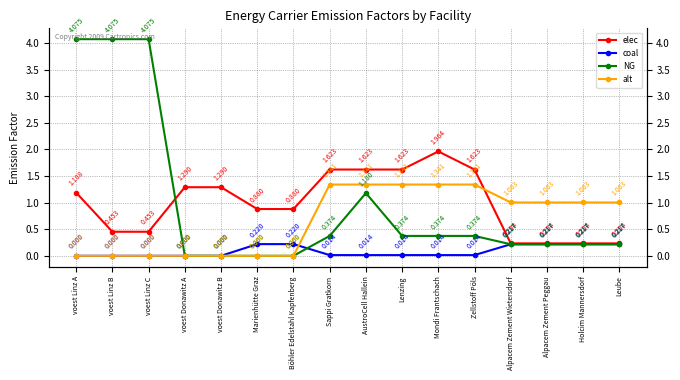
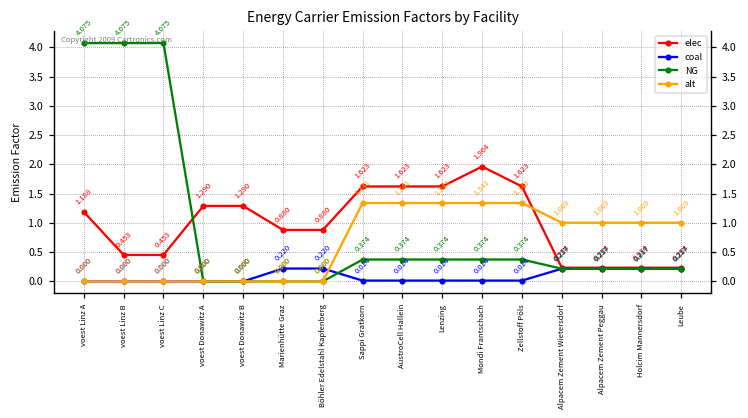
  {
    "elec": {
      "voest Linz A": 1.188,
      "voest Linz B": 0.453,
      "voest Linz C": 0.453,
      "voest Donawitz A": 1.290,
      "voest Donawitz B": 1.290,
      "Marienhütte Graz": 0.880,
      "Böhler Edelstahl Kapfenberg": 0.880,
      "Mondi Frantschach": 1.964
    },
    "coal": {
      "AustroCell Hallein": 0.014
    },
    "NG": {
      "voest Linz A": 4.075,
      "voest Linz B": 4.075,
      "voest Linz C": 4.075,
      "Sappi Gratkorn": 0.374,
-     "AustroCell Hallein": 1.180,
+     "AustroCell Hallein": 0.374,
      "Lenzing": 0.374,
      "Mondi Frantschach": 0.374,
      "Zellstoff Pöls": 0.374
    },
    "alt": {
      "Mondi Frantschach": 1.341,
      "Alpacem Zement Wietersdorf": 1.003,
      "Alpacem Zement Peggau": 1.003,
      "Holcim Mannersdorf": 1.003,
      "Leube": 1.003
    }
  }
